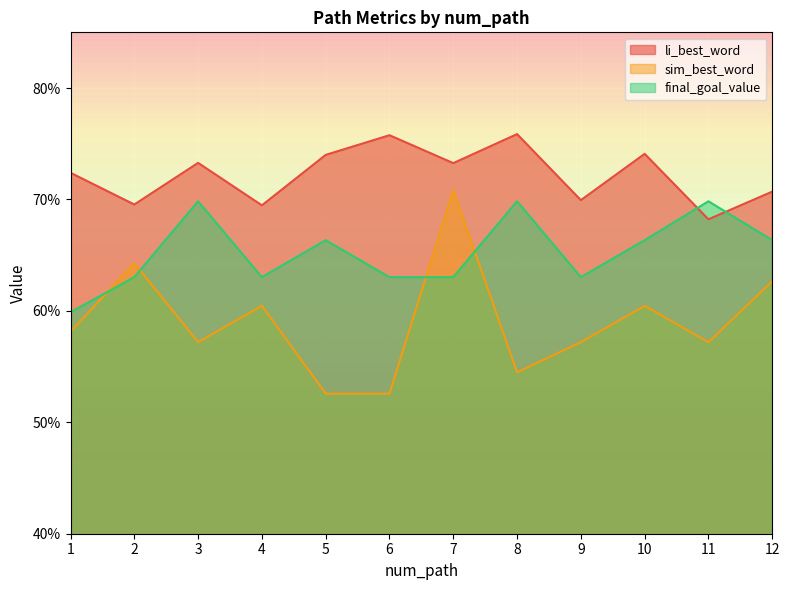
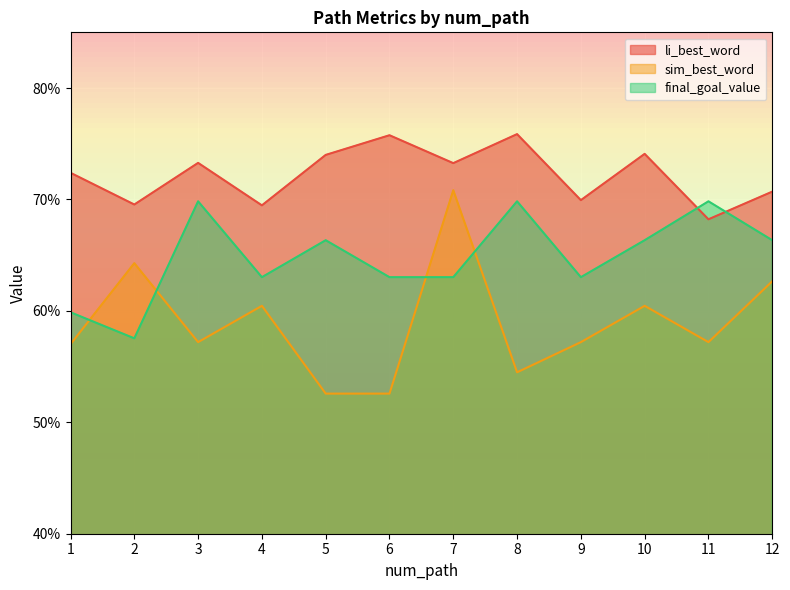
  {
    "li_best_word": {
      "1": "72.4%",
      "2": "69.5%",
      "3": "73.3%",
      "4": "69.5%",
      "5": "74.0%",
      "6": "75.8%",
      "7": "73.3%",
      "8": "75.9%",
      "9": "69.9%",
      "10": "74.1%",
      "11": "68.2%",
      "12": "70.7%"
    },
    "sim_best_word": {
-     "1": "58.1%",
+     "1": "57.0%",
      "2": "64.3%",
      "3": "57.2%",
      "4": "60.5%",
      "5": "52.6%",
      "6": "52.6%",
      "7": "70.8%",
      "8": "54.5%",
      "9": "57.2%",
      "10": "60.5%",
      "11": "57.2%",
      "12": "62.7%"
    },
    "final_goal_value": {
      "1": "59.9%",
-     "2": "63.0%",
+     "2": "57.5%",
      "3": "69.8%",
      "4": "63.0%",
      "5": "66.3%",
      "6": "63.0%",
      "7": "63.0%",
      "8": "69.8%",
      "9": "63.0%",
      "10": "66.3%",
      "11": "69.8%",
      "12": "66.3%"
    }
  }
